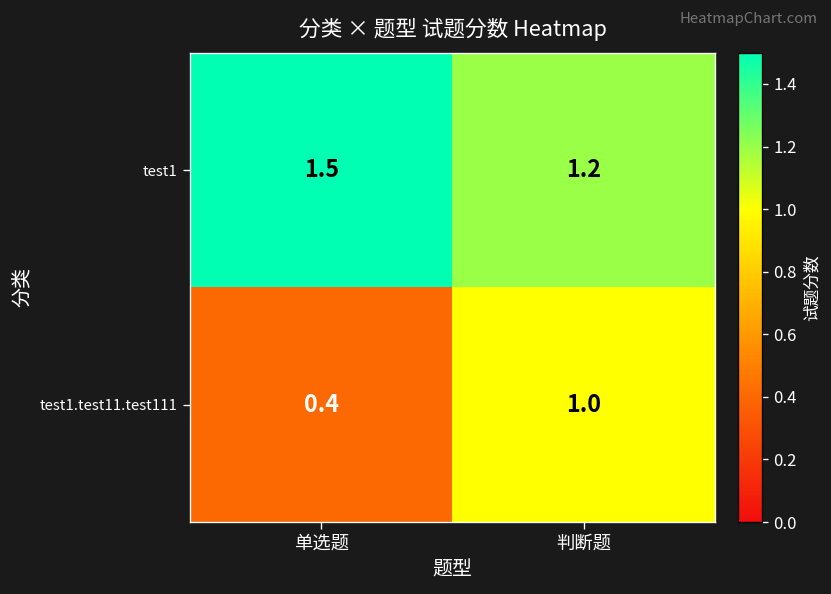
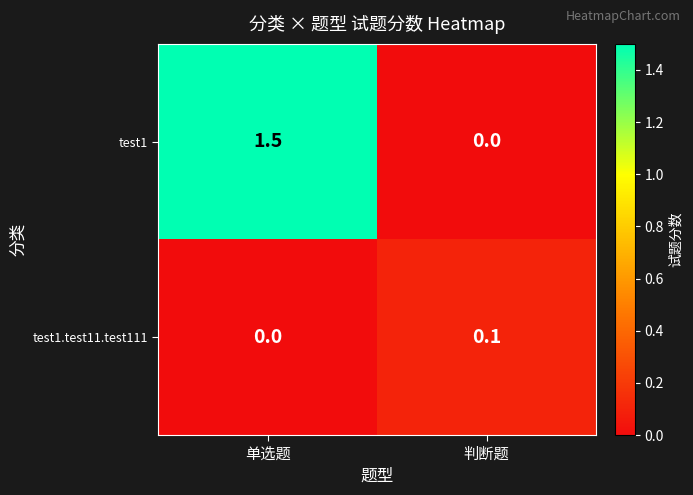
  {
    "test1": {
      "单选题": 1.5,
-     "判断题": 1.2
+     "判断题": 0.0
    },
    "test1.test11.test111": {
-     "单选题": 0.4,
-     "判断题": 1.0
+     "单选题": 0.0,
+     "判断题": 0.1
    }
  }
